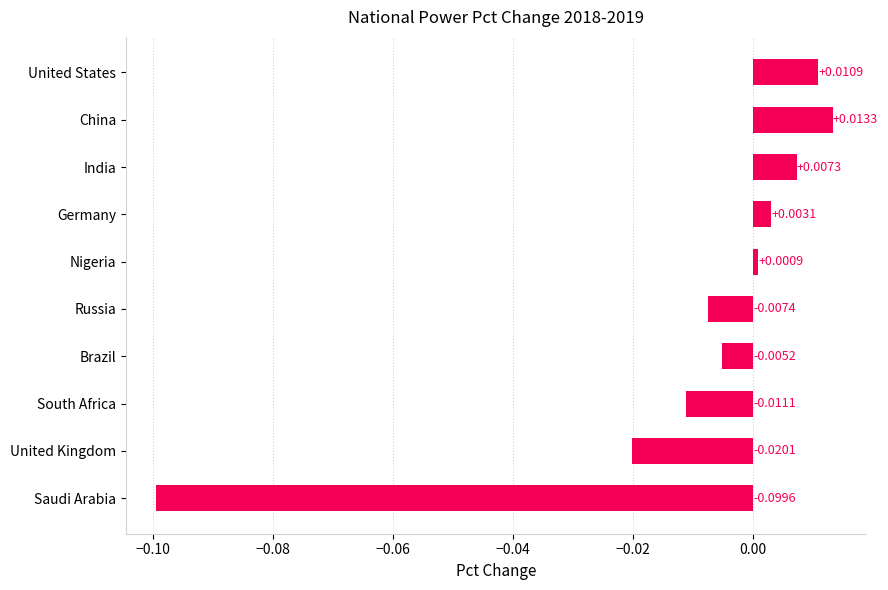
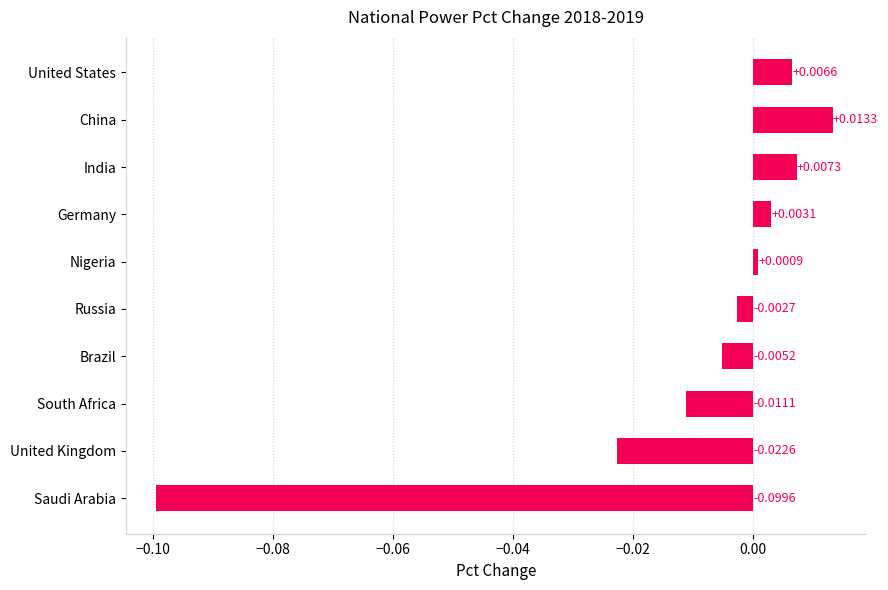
  {
-   "United States": "+0.0109",
+   "United States": "+0.0066",
    "China": "+0.0133",
    "India": "+0.0073",
    "Germany": "+0.0031",
    "Nigeria": "+0.0009",
-   "Russia": "-0.0074",
-   "United Kingdom": "-0.0201"
+   "Russia": "-0.0027",
+   "United Kingdom": "-0.0226"
  }
